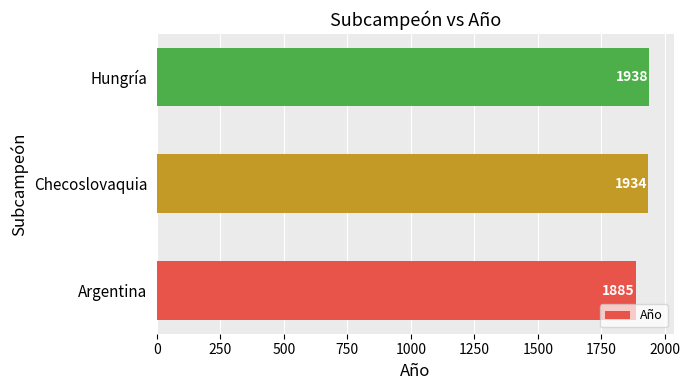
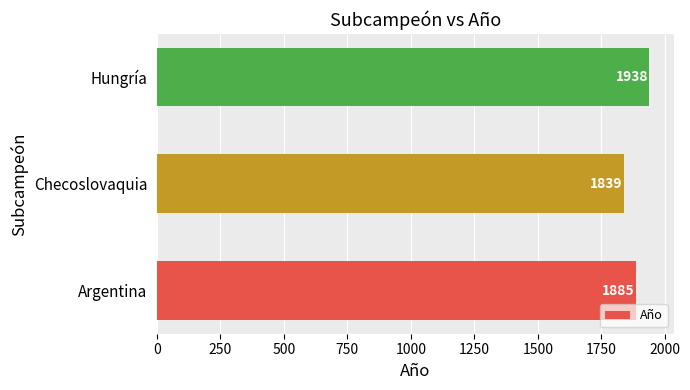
  {
    "Hungría": 1938,
-   "Checoslovaquia": 1934,
+   "Checoslovaquia": 1839,
    "Argentina": 1885
  }
